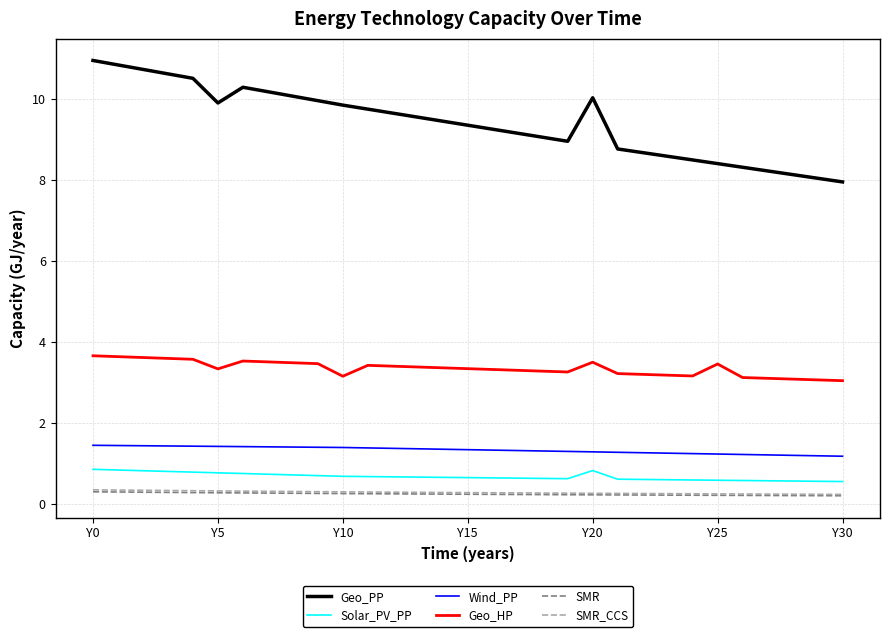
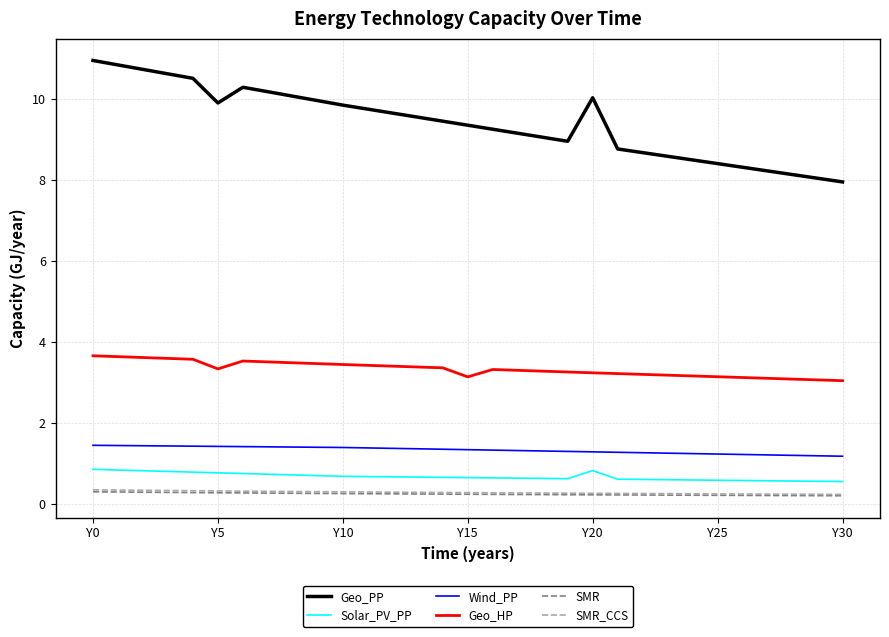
  {
    "Geo_PP": {
      "Y0": 11.0,
      "Y5": 9.9,
      "Y10": 9.9,
      "Y15": 9.4,
      "Y20": 10.0,
      "Y25": 8.4,
      "Y30": 8.0
    },
    "Solar_PV_PP": {
      "Y0": 0.9,
      "Y5": 0.8,
      "Y10": 0.7,
      "Y15": 0.7,
      "Y20": 0.8,
      "Y25": 0.6,
      "Y30": 0.6
    },
    "Wind_PP": {
      "Y0": 1.5,
      "Y5": 1.4,
      "Y10": 1.4,
      "Y15": 1.3,
      "Y20": 1.3,
      "Y25": 1.2,
      "Y30": 1.2
    },
    "Geo_HP": {
      "Y0": 3.7,
      "Y5": 3.3,
-     "Y10": 3.2,
-     "Y15": 3.3,
-     "Y20": 3.5,
-     "Y25": 3.5,
+     "Y10": 3.4,
+     "Y15": 3.1,
+     "Y20": 3.2,
+     "Y25": 3.1,
      "Y30": 3.1
    }
  }
